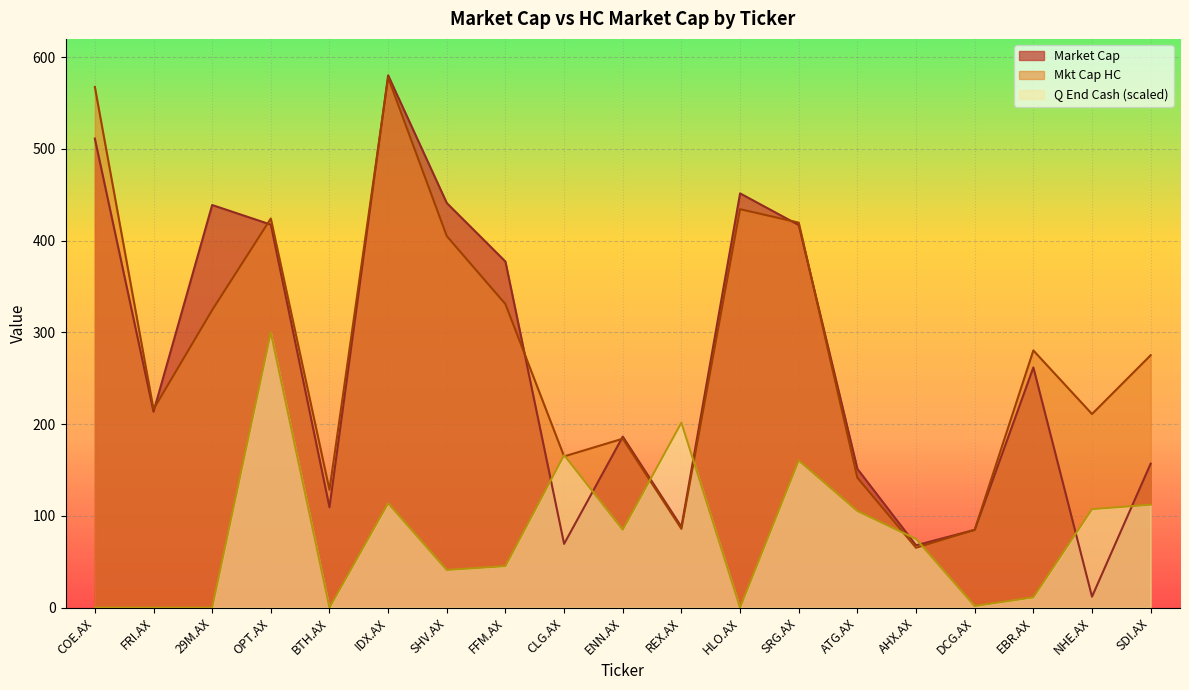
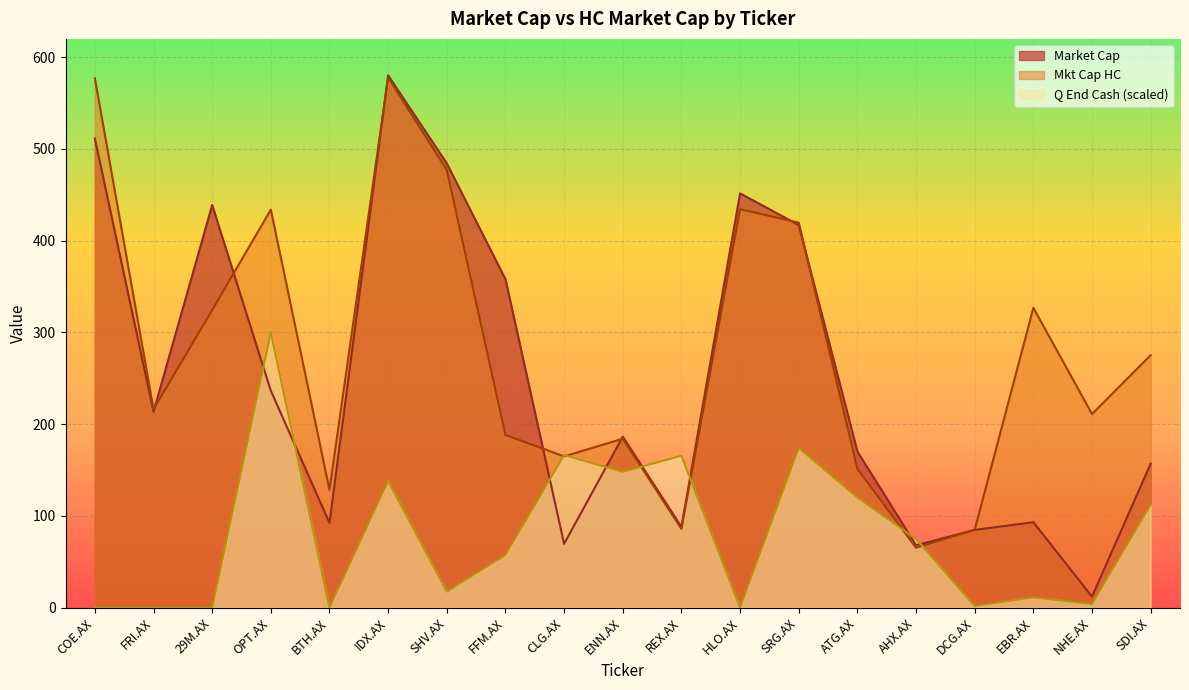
  {
    "Market Cap": {
      "COE.AX": 510,
      "29M.AX": 440,
-     "OPT.AX": 420,
-     "BTH.AX": 110,
-     "SHV.AX": 440,
-     "FFM.AX": 380,
+     "OPT.AX": 240,
+     "BTH.AX": 90,
+     "SHV.AX": 480,
+     "FFM.AX": 360,
      "CLG.AX": 70,
      "HLO.AX": 450,
-     "ATG.AX": 150,
-     "EBR.AX": 260,
+     "ATG.AX": 170,
+     "EBR.AX": 90,
      "NHE.AX": 10,
      "SDI.AX": 160
    },
    "Mkt Cap HC": {
-     "COE.AX": 570,
+     "COE.AX": 580,
      "29M.AX": 320,
-     "OPT.AX": 420,
+     "OPT.AX": 430,
      "BTH.AX": 130,
-     "SHV.AX": 410,
-     "FFM.AX": 330,
+     "SHV.AX": 480,
+     "FFM.AX": 190,
      "HLO.AX": 430,
-     "ATG.AX": 140,
-     "EBR.AX": 280,
+     "ATG.AX": 150,
+     "EBR.AX": 330,
      "NHE.AX": 210,
      "SDI.AX": 280
    },
    "Q End Cash (scaled)": {
      "COE.AX": 0,
      "FRI.AX": 0,
      "29M.AX": 0,
      "OPT.AX": 300,
      "BTH.AX": 0,
-     "IDX.AX": 110,
-     "SHV.AX": 40,
-     "FFM.AX": 50,
-     "ENN.AX": 80,
-     "REX.AX": 200,
+     "IDX.AX": 140,
+     "SHV.AX": 20,
+     "FFM.AX": 60,
+     "ENN.AX": 150,
+     "REX.AX": 170,
      "HLO.AX": 0,
-     "SRG.AX": 160,
-     "ATG.AX": 110,
+     "SRG.AX": 170,
+     "ATG.AX": 120,
      "AHX.AX": 70,
      "DCG.AX": 0,
      "EBR.AX": 10,
-     "NHE.AX": 110,
+     "NHE.AX": 0,
      "SDI.AX": 110
    }
  }
